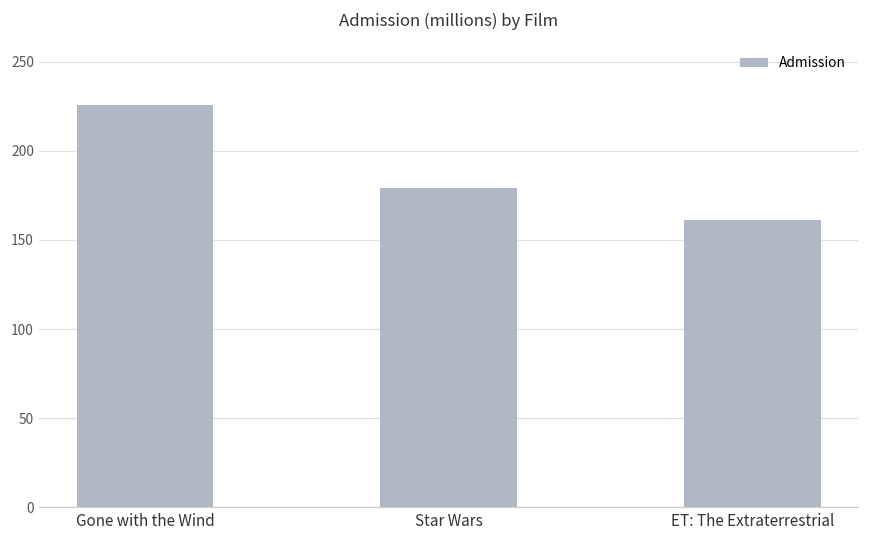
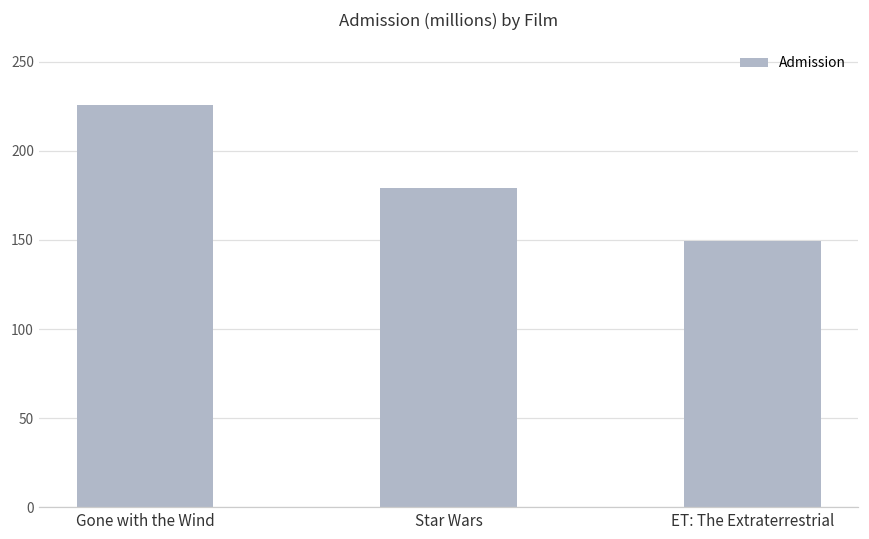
  {
    "Gone with the Wind": 226,
    "Star Wars": 179,
-   "ET: The Extraterrestrial": 161
+   "ET: The Extraterrestrial": 149
  }
